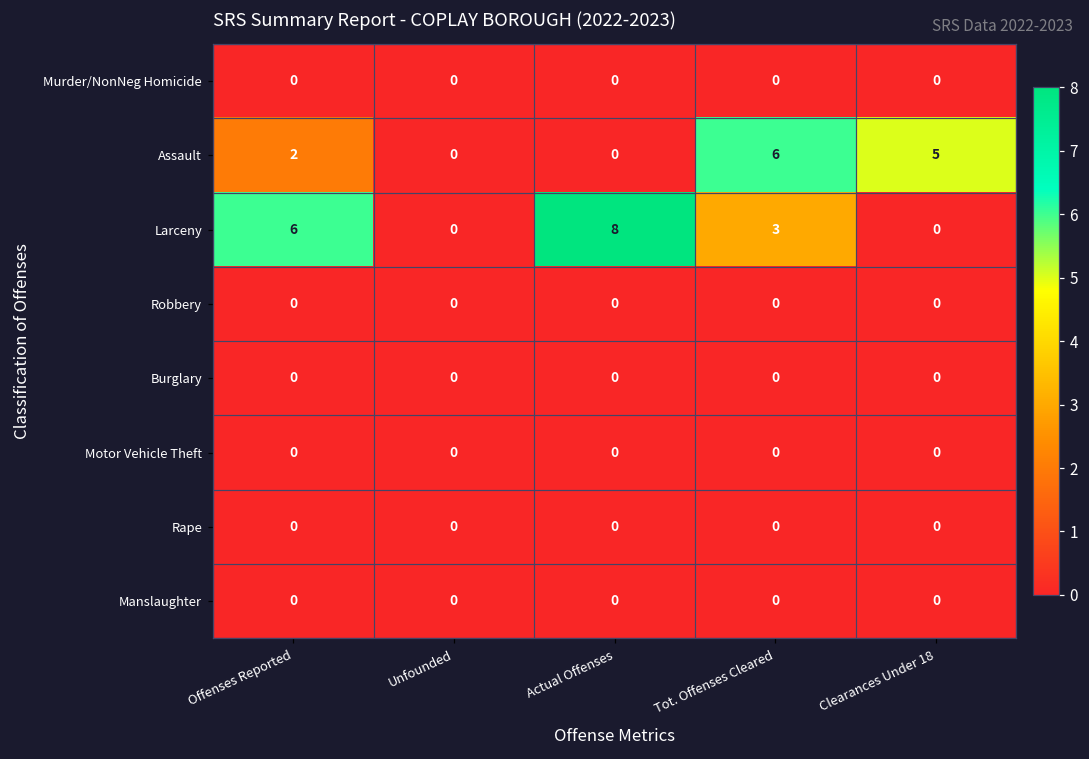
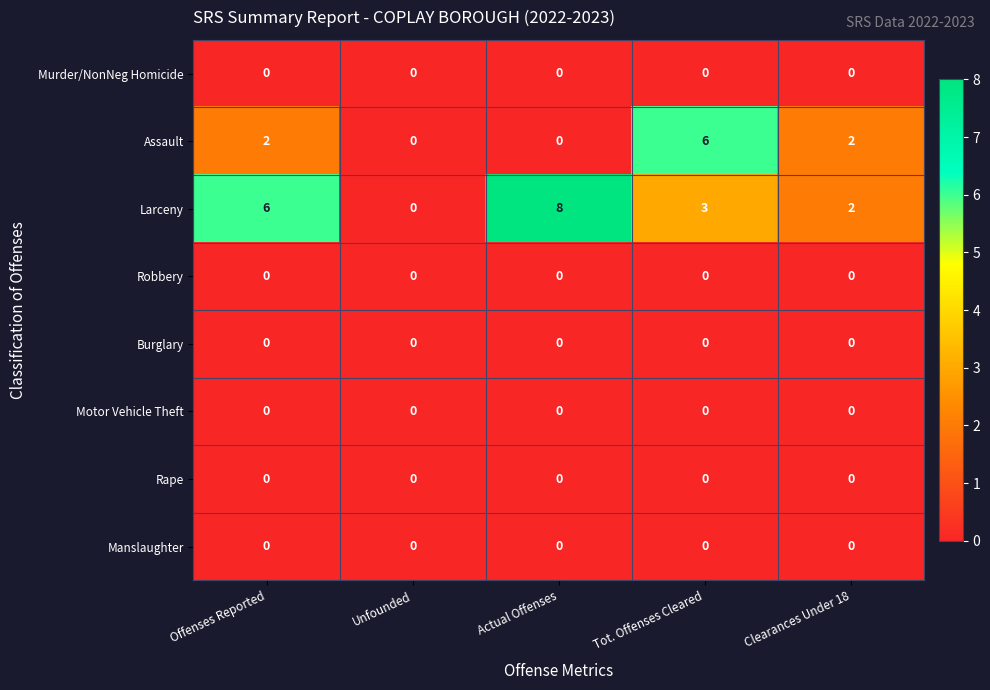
  {
    "Murder/NonNeg Homicide": {
      "Offenses Reported": 0,
      "Unfounded": 0,
      "Actual Offenses": 0,
      "Tot. Offenses Cleared": 0,
      "Clearances Under 18": 0
    },
    "Assault": {
      "Offenses Reported": 2,
      "Unfounded": 0,
      "Actual Offenses": 0,
      "Tot. Offenses Cleared": 6,
-     "Clearances Under 18": 5
+     "Clearances Under 18": 2
    },
    "Larceny": {
      "Offenses Reported": 6,
      "Unfounded": 0,
      "Actual Offenses": 8,
      "Tot. Offenses Cleared": 3,
-     "Clearances Under 18": 0
+     "Clearances Under 18": 2
    },
    "Robbery": {
      "Offenses Reported": 0,
      "Unfounded": 0,
      "Actual Offenses": 0,
      "Tot. Offenses Cleared": 0,
      "Clearances Under 18": 0
    },
    "Burglary": {
      "Offenses Reported": 0,
      "Unfounded": 0,
      "Actual Offenses": 0,
      "Tot. Offenses Cleared": 0,
      "Clearances Under 18": 0
    },
    "Motor Vehicle Theft": {
      "Offenses Reported": 0,
      "Unfounded": 0,
      "Actual Offenses": 0,
      "Tot. Offenses Cleared": 0,
      "Clearances Under 18": 0
    },
    "Rape": {
      "Offenses Reported": 0,
      "Unfounded": 0,
      "Actual Offenses": 0,
      "Tot. Offenses Cleared": 0,
      "Clearances Under 18": 0
    },
    "Manslaughter": {
      "Offenses Reported": 0,
      "Unfounded": 0,
      "Actual Offenses": 0,
      "Tot. Offenses Cleared": 0,
      "Clearances Under 18": 0
    }
  }
